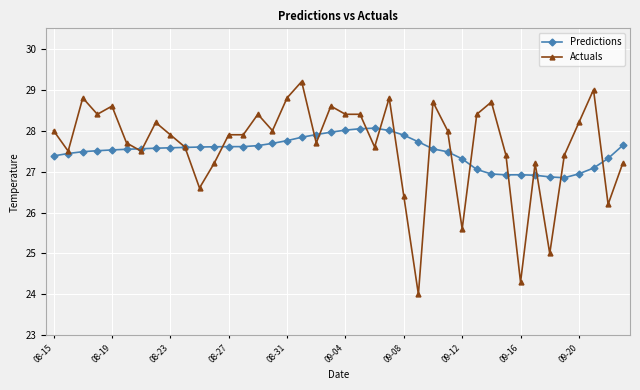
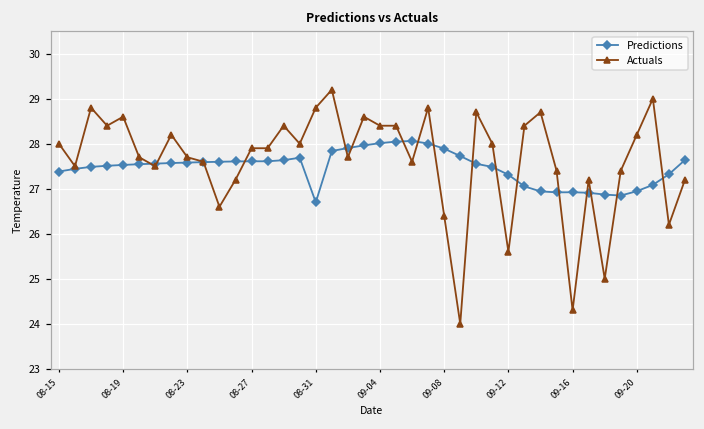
  {
    "Predictions": {
      "08-15": 27.4,
      "08-19": 27.5,
      "08-23": 27.6,
      "08-27": 27.6,
-     "08-31": 27.8,
+     "08-31": 26.7,
      "09-04": 28.0,
      "09-08": 27.9,
      "09-12": 27.3,
      "09-16": 26.9,
      "09-20": 26.9
    },
    "Actuals": {
      "08-15": 28.0,
      "08-19": 28.6,
-     "08-23": 27.9,
+     "08-23": 27.7,
      "08-27": 27.9,
      "08-31": 28.8,
      "09-04": 28.4,
      "09-08": 26.4,
      "09-12": 25.6,
      "09-16": 24.3,
      "09-20": 28.2
    }
  }
